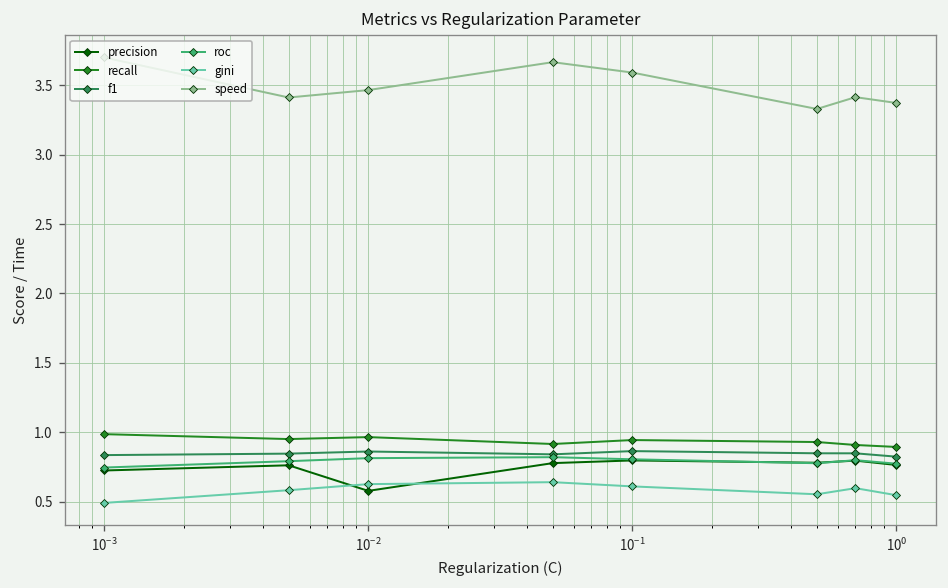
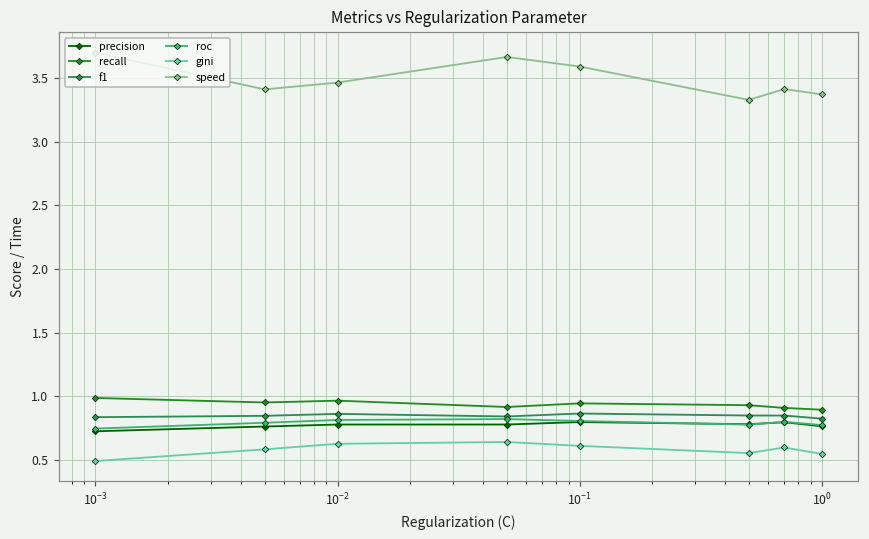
  {
    "precision": {
-     "10^-2": 0.58
+     "10^-2": 0.78
    }
  }
